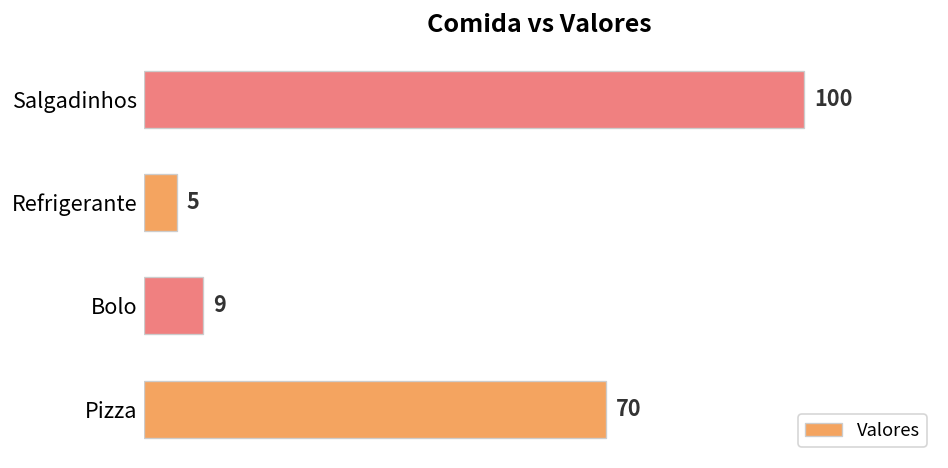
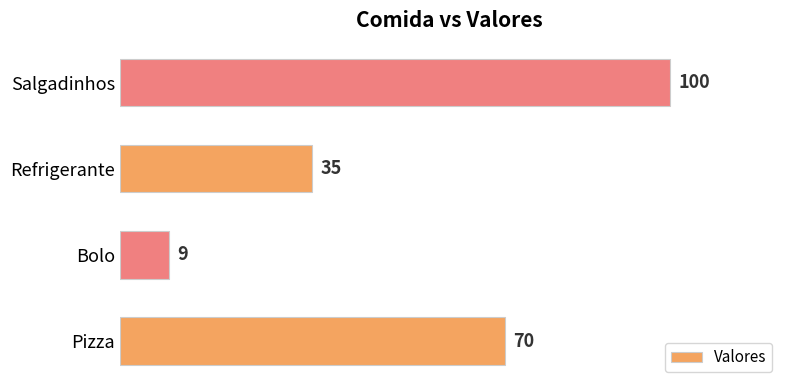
  {
    "Salgadinhos": 100,
-   "Refrigerante": 5,
+   "Refrigerante": 35,
    "Bolo": 9,
    "Pizza": 70
  }
